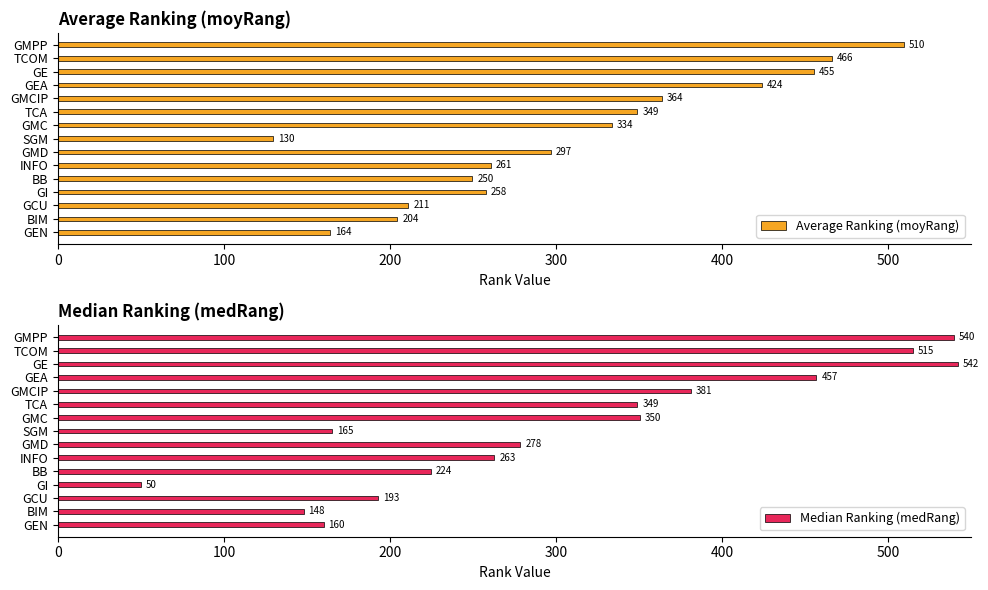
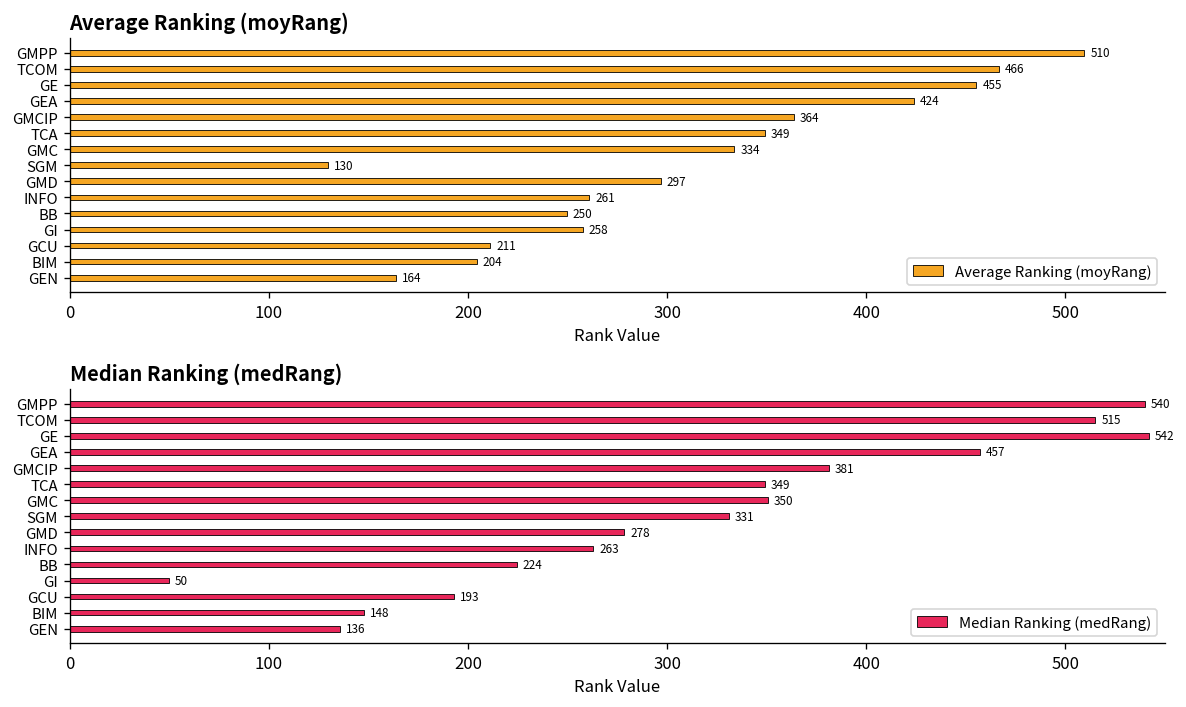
  {
    "Average Ranking (moyRang)": {
      "GMPP": 510,
      "TCOM": 466,
      "GE": 455,
      "GEA": 424,
      "GMCIP": 364,
      "TCA": 349,
      "GMC": 334,
      "SGM": 130,
      "GMD": 297,
      "INFO": 261,
      "BB": 250,
      "GI": 258,
      "GCU": 211,
      "BIM": 204,
      "GEN": 164
    },
    "Median Ranking (medRang)": {
      "GMPP": 540,
      "TCOM": 515,
      "GE": 542,
      "GEA": 457,
      "GMCIP": 381,
      "TCA": 349,
      "GMC": 350,
-     "SGM": 165,
+     "SGM": 331,
      "GMD": 278,
      "INFO": 263,
      "BB": 224,
      "GI": 50,
      "GCU": 193,
      "BIM": 148,
-     "GEN": 160
+     "GEN": 136
    }
  }
